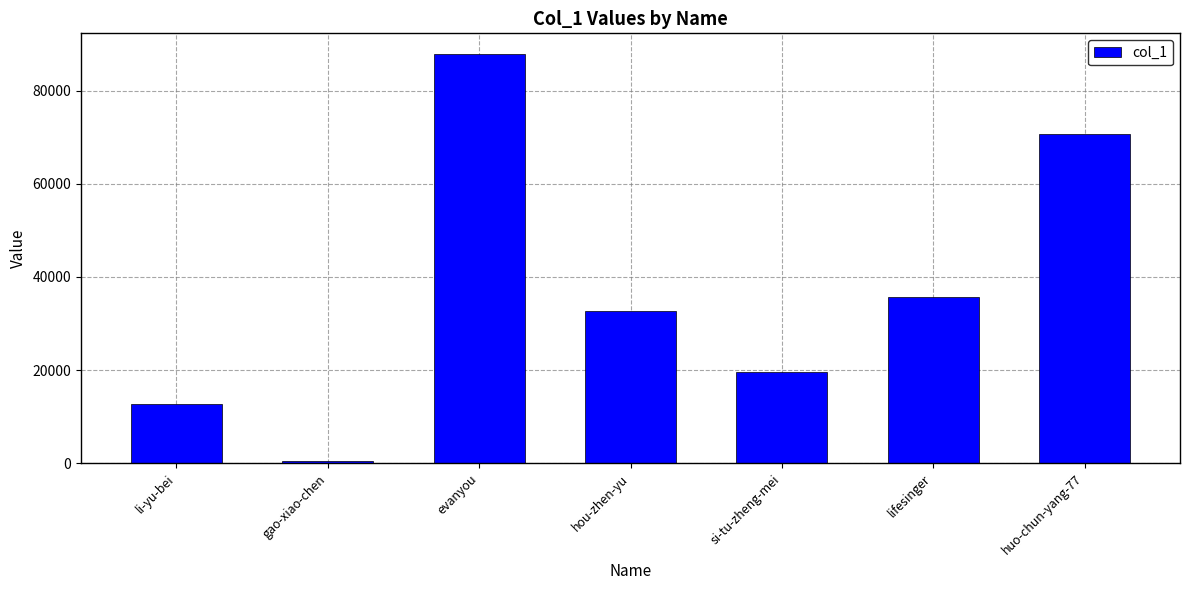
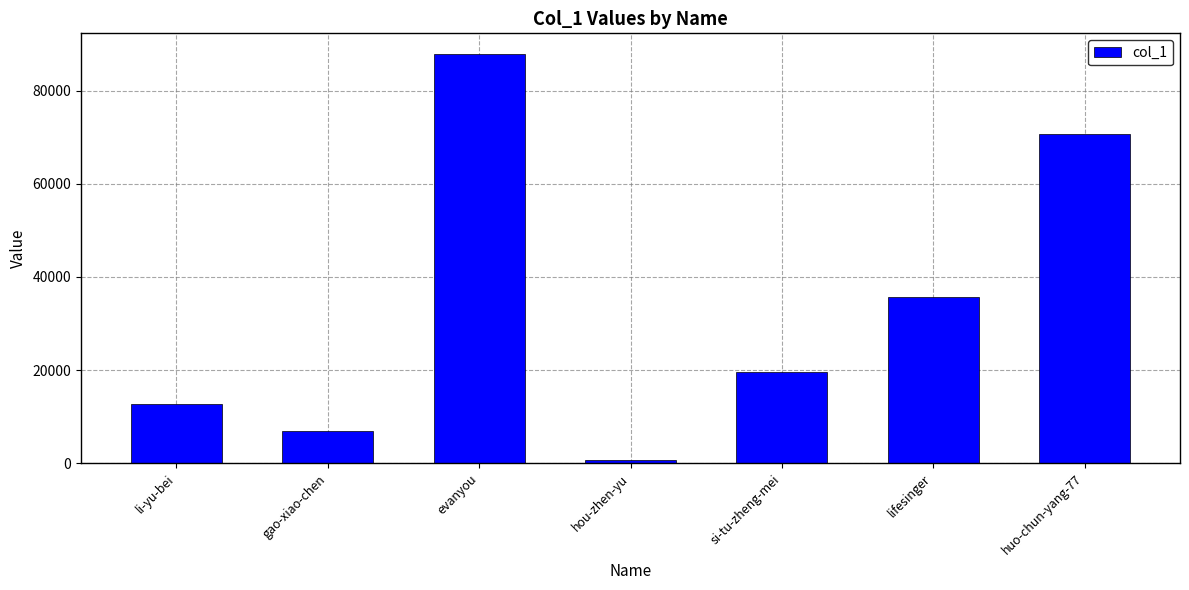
  {
    "li-yu-bei": 13000,
-   "gao-xiao-chen": 0,
+   "gao-xiao-chen": 7000,
    "evanyou": 88000,
-   "hou-zhen-yu": 33000,
+   "hou-zhen-yu": 1000,
    "si-tu-zheng-mei": 20000,
    "lifesinger": 36000,
    "huo-chun-yang-77": 71000
  }
